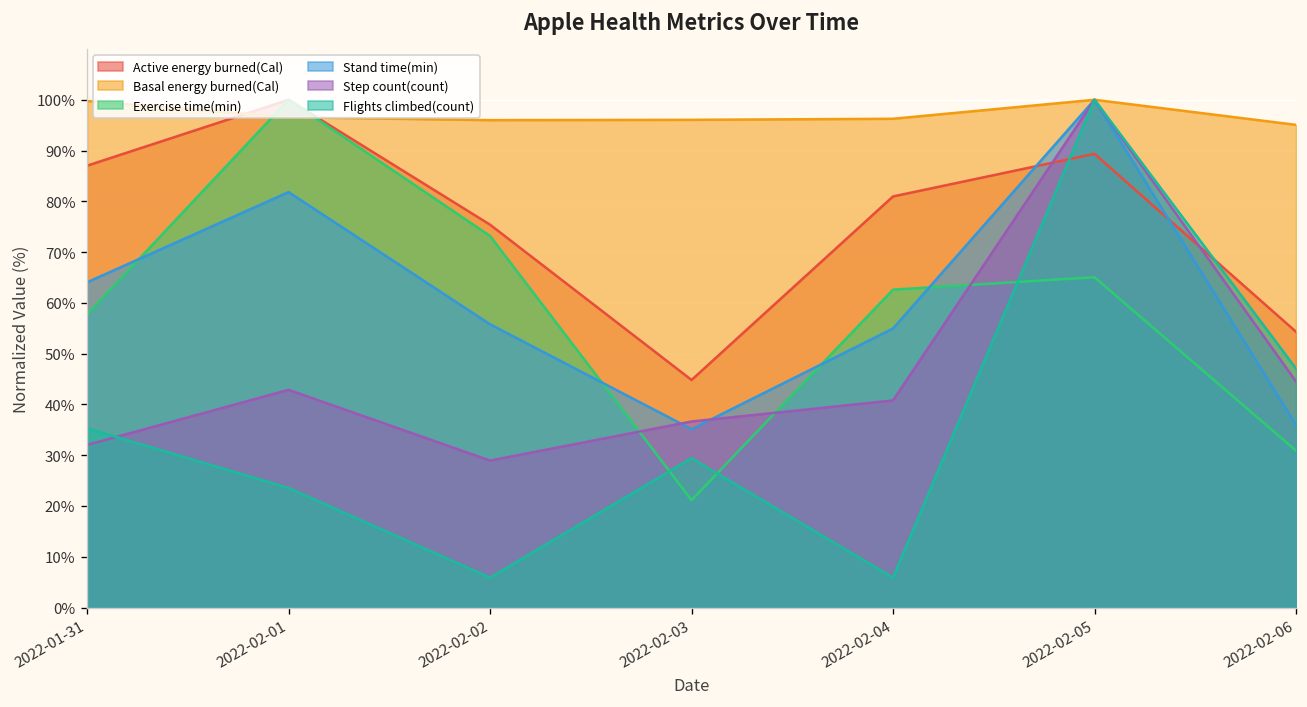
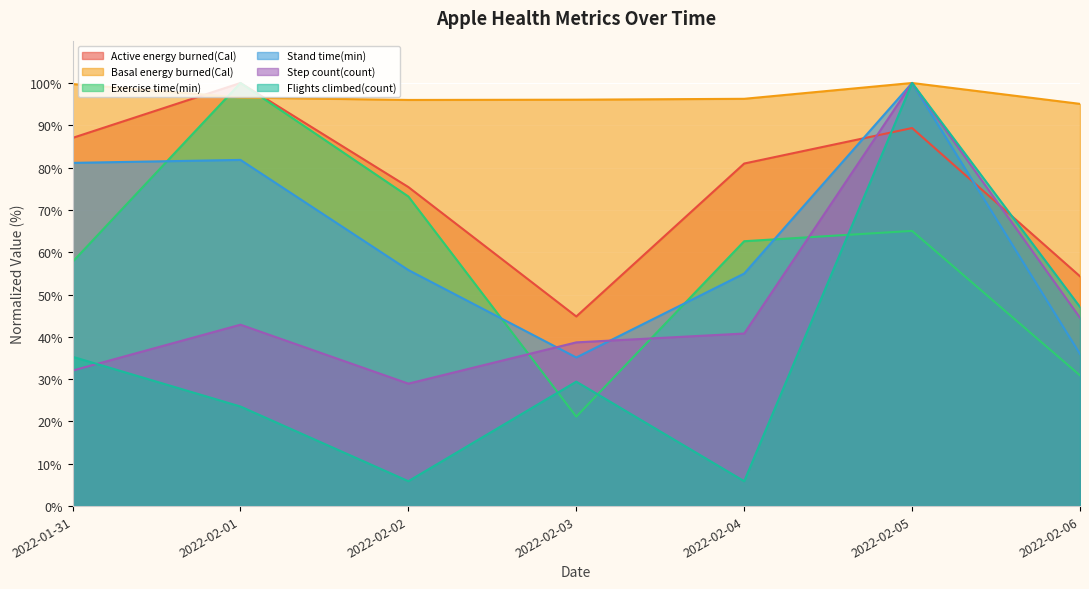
  {
    "Active energy burned(Cal)": {
      "2022-01-31": "87%",
      "2022-02-02": "75%",
      "2022-02-03": "45%",
      "2022-02-04": "81%",
      "2022-02-05": "89%",
      "2022-02-06": "54%"
    },
    "Basal energy burned(Cal)": {
      "2022-01-31": "100%",
      "2022-02-01": "97%",
      "2022-02-02": "96%",
      "2022-02-03": "96%",
      "2022-02-04": "96%",
      "2022-02-06": "95%"
    },
    "Stand time(min)": {
-     "2022-01-31": "64%",
+     "2022-01-31": "81%",
      "2022-02-01": "82%",
      "2022-02-02": "56%",
      "2022-02-03": "35%",
      "2022-02-04": "55%",
      "2022-02-06": "36%"
    },
    "Step count(count)": {
      "2022-01-31": "32%",
      "2022-02-01": "43%",
      "2022-02-02": "29%",
-     "2022-02-03": "37%",
+     "2022-02-03": "39%",
      "2022-02-04": "41%",
      "2022-02-06": "45%"
    }
  }
